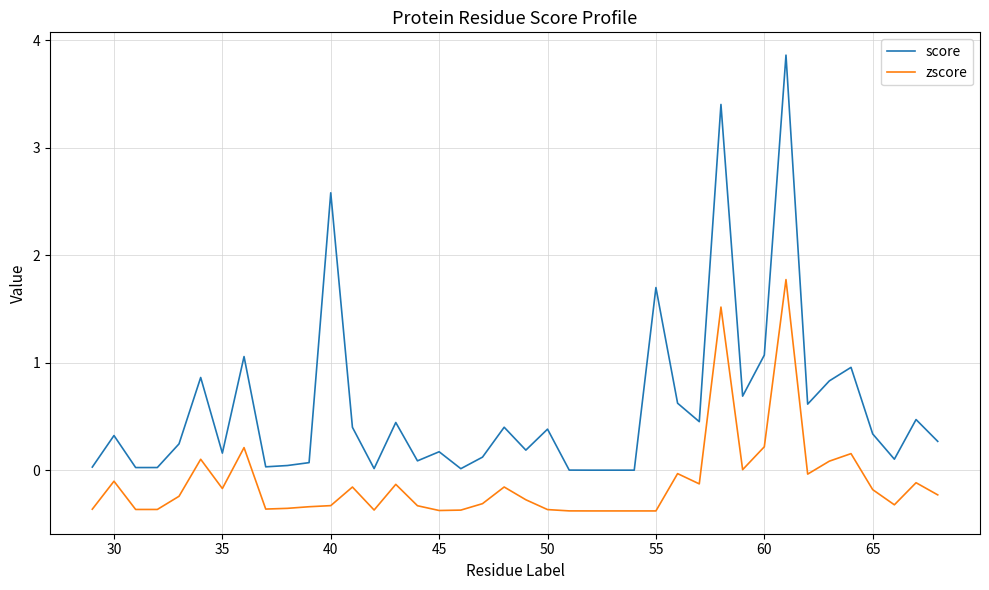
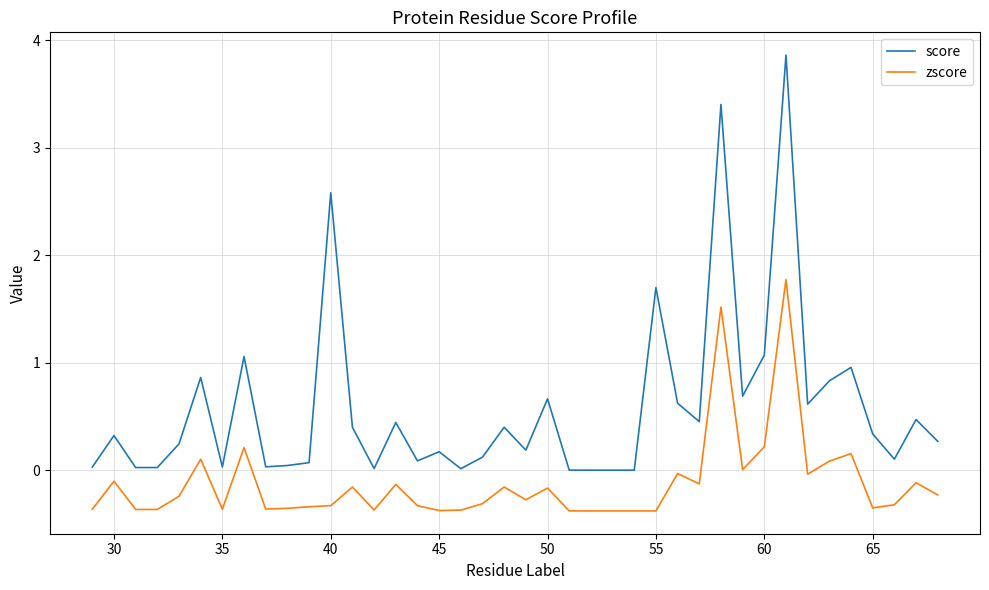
  {
    "score": {
      "30": 0.32,
-     "35": 0.16,
+     "35": 0.03,
      "40": 2.58,
      "45": 0.17,
-     "50": 0.38,
+     "50": 0.66,
      "55": 1.70,
      "60": 1.07,
      "65": 0.34
    },
    "zscore": {
      "30": -0.10,
-     "35": -0.17,
+     "35": -0.36,
      "40": -0.33,
      "45": -0.38,
-     "50": -0.37,
+     "50": -0.17,
      "55": -0.38,
      "60": 0.22,
-     "65": -0.18
+     "65": -0.35
    }
  }
